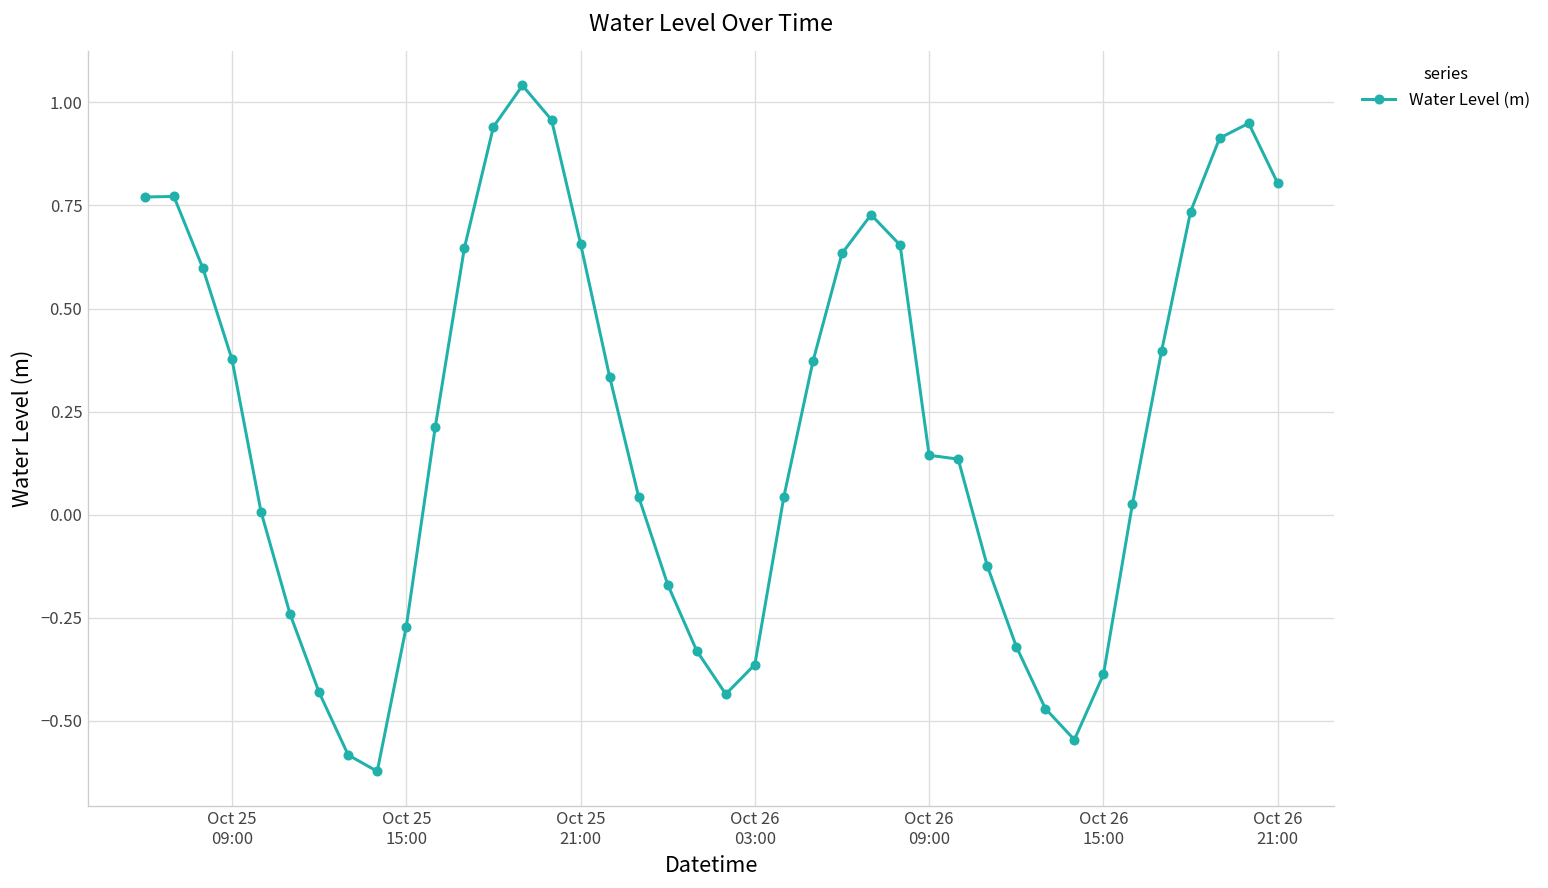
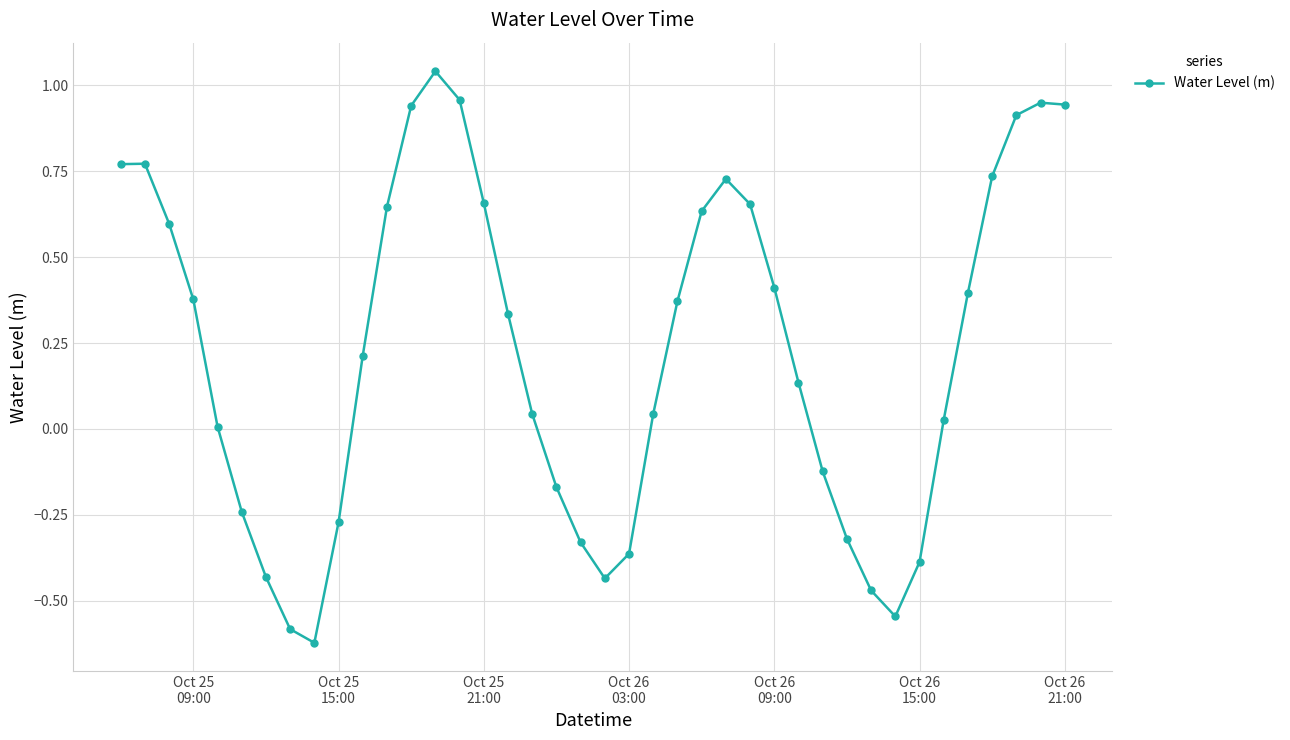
  {
    "Oct 25 09:00": 0.38,
    "Oct 25 15:00": -0.27,
    "Oct 25 21:00": 0.66,
    "Oct 26 03:00": -0.36,
-   "Oct 26 09:00": 0.14,
+   "Oct 26 09:00": 0.41,
    "Oct 26 15:00": -0.39,
-   "Oct 26 21:00": 0.80
+   "Oct 26 21:00": 0.94
  }
